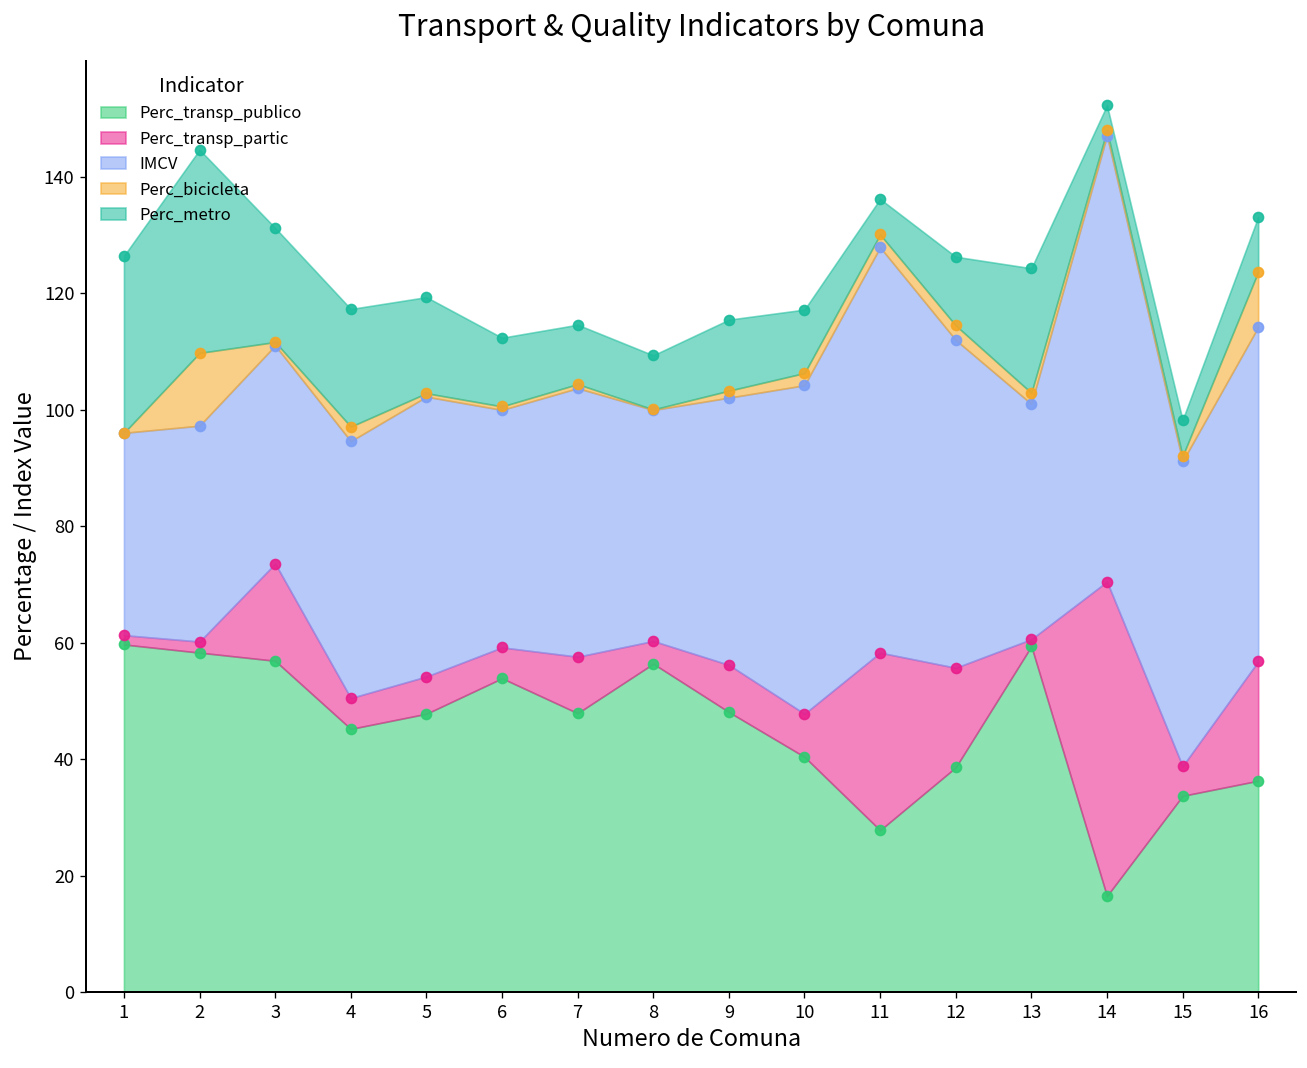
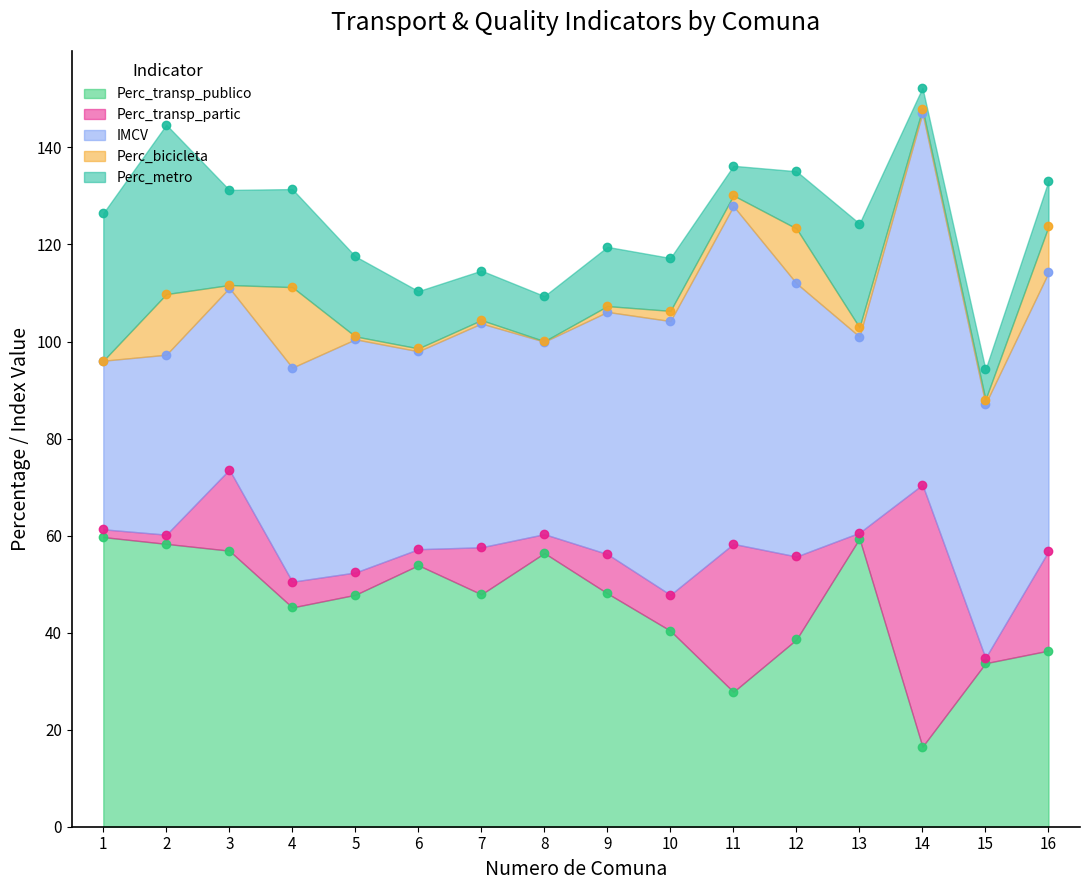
  {
    "Perc_transp_partic": {
      "1": 2,
      "2": 2,
      "3": 17,
      "4": 5,
-     "5": 6,
-     "6": 5,
+     "5": 5,
+     "6": 3,
      "7": 10,
      "8": 4,
      "9": 8,
      "10": 7,
      "11": 30,
      "12": 17,
      "13": 1,
      "14": 54,
-     "15": 5,
+     "15": 1,
      "16": 21
    },
    "IMCV": {
      "2": 37,
      "3": 37,
      "4": 44,
      "5": 48,
      "6": 41,
      "7": 46,
-     "9": 46,
+     "9": 50,
      "10": 56,
      "11": 70,
      "12": 56,
      "13": 40,
      "14": 77,
      "15": 52,
      "16": 57
    },
    "Perc_bicicleta": {
      "2": 13,
      "3": 1,
-     "4": 3,
+     "4": 17,
      "5": 1,
      "6": 1,
      "7": 1,
      "9": 1,
      "10": 2,
      "11": 2,
-     "12": 3,
+     "12": 11,
      "13": 2,
      "14": 1,
      "15": 1,
      "16": 10
    }
  }
